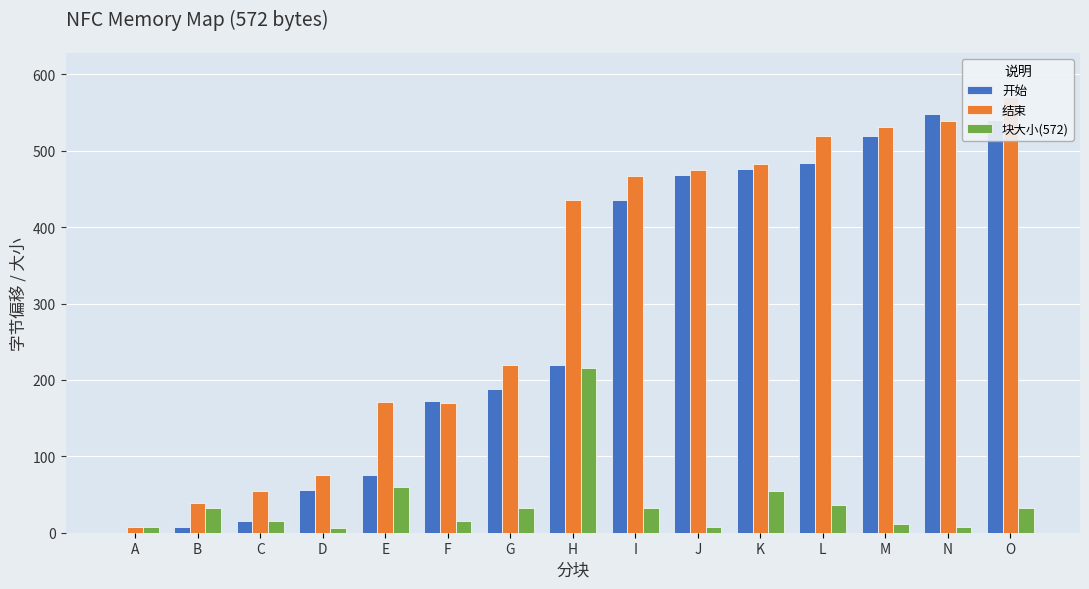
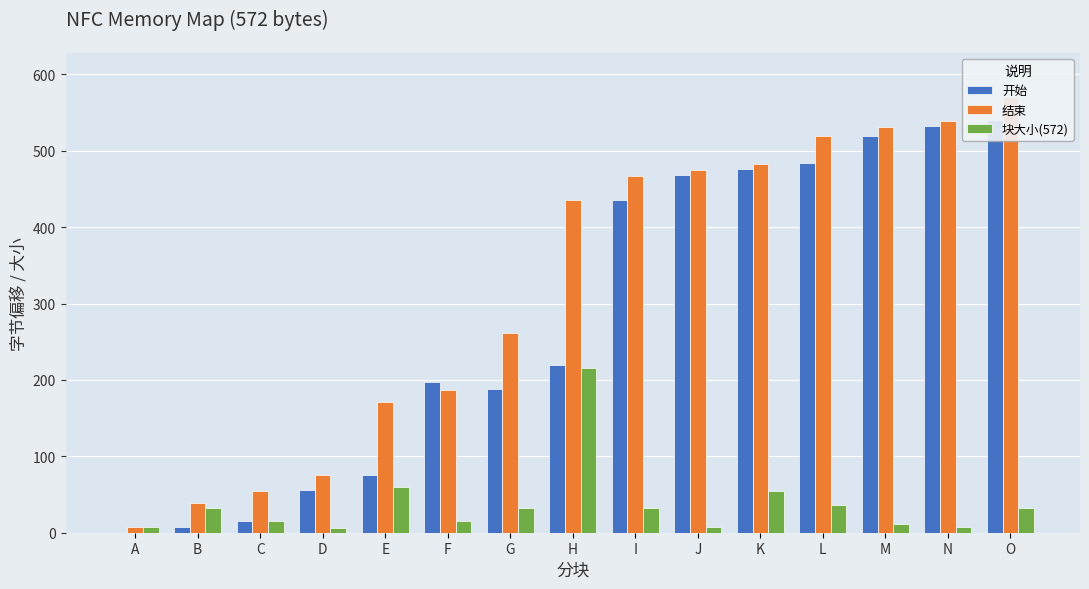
  {
    "开始": {
      "A": 0,
      "B": 10,
      "C": 20,
      "D": 60,
      "E": 80,
-     "F": 170,
+     "F": 200,
      "G": 190,
      "H": 220,
      "I": 440,
      "J": 470,
      "K": 480,
      "L": 480,
      "M": 520,
-     "N": 550
+     "N": 530
    },
    "结束": {
      "A": 10,
      "B": 40,
      "C": 60,
      "D": 80,
      "E": 170,
-     "F": 170,
-     "G": 220,
+     "F": 190,
+     "G": 260,
      "H": 440,
      "I": 470,
      "J": 480,
      "K": 480,
      "L": 520,
      "M": 530,
      "N": 540
    },
    "块大小(572)": {
      "A": 10,
      "B": 30,
      "C": 20,
      "D": 10,
      "E": 60,
      "F": 20,
      "G": 30,
      "H": 220,
      "I": 30,
      "J": 10,
      "K": 60,
      "L": 40,
      "M": 10,
      "N": 10,
      "O": 30
    }
  }
